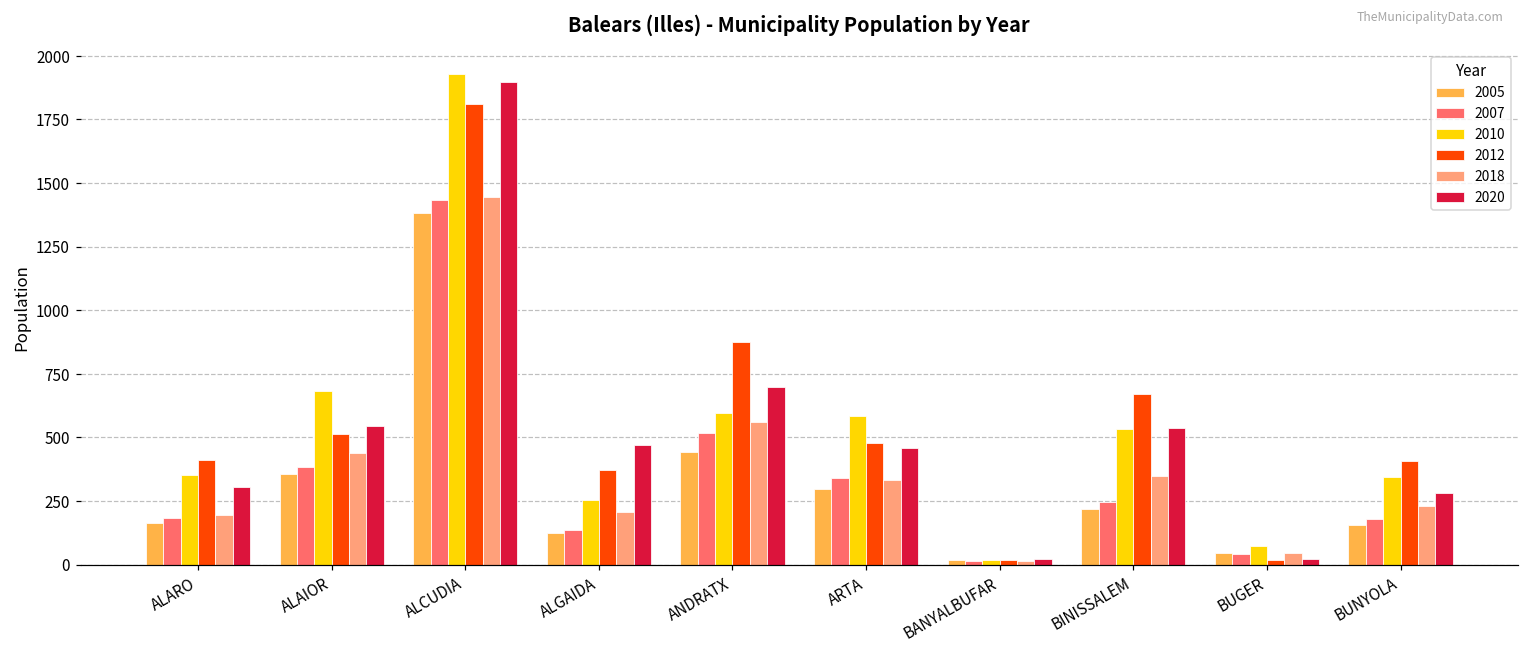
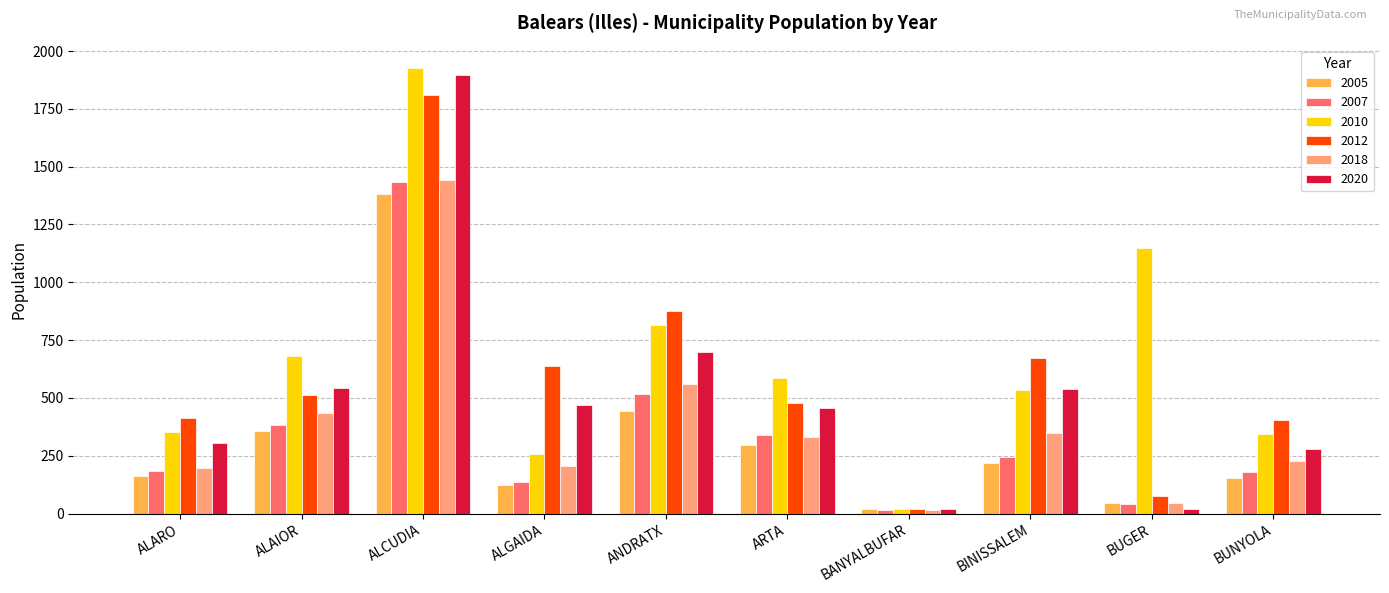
  {
    "2010": {
      "ALARO": 350,
      "ALAIOR": 680,
      "ALCUDIA": 1930,
      "ALGAIDA": 260,
-     "ANDRATX": 600,
+     "ANDRATX": 820,
      "ARTA": 590,
      "BANYALBUFAR": 20,
      "BINISSALEM": 530,
-     "BUGER": 70,
+     "BUGER": 1150,
      "BUNYOLA": 340
    },
    "2012": {
      "ALARO": 410,
      "ALAIOR": 510,
      "ALCUDIA": 1810,
-     "ALGAIDA": 370,
+     "ALGAIDA": 640,
      "ANDRATX": 880,
      "ARTA": 480,
      "BANYALBUFAR": 20,
      "BINISSALEM": 670,
-     "BUGER": 20,
+     "BUGER": 80,
      "BUNYOLA": 410
    },
    "2020": {
      "ALARO": 310,
      "ALAIOR": 550,
      "ALCUDIA": 1900,
      "ALGAIDA": 470,
      "ANDRATX": 700,
      "ARTA": 460,
      "BANYALBUFAR": 20,
      "BINISSALEM": 540,
      "BUGER": 20,
      "BUNYOLA": 280
    }
  }
